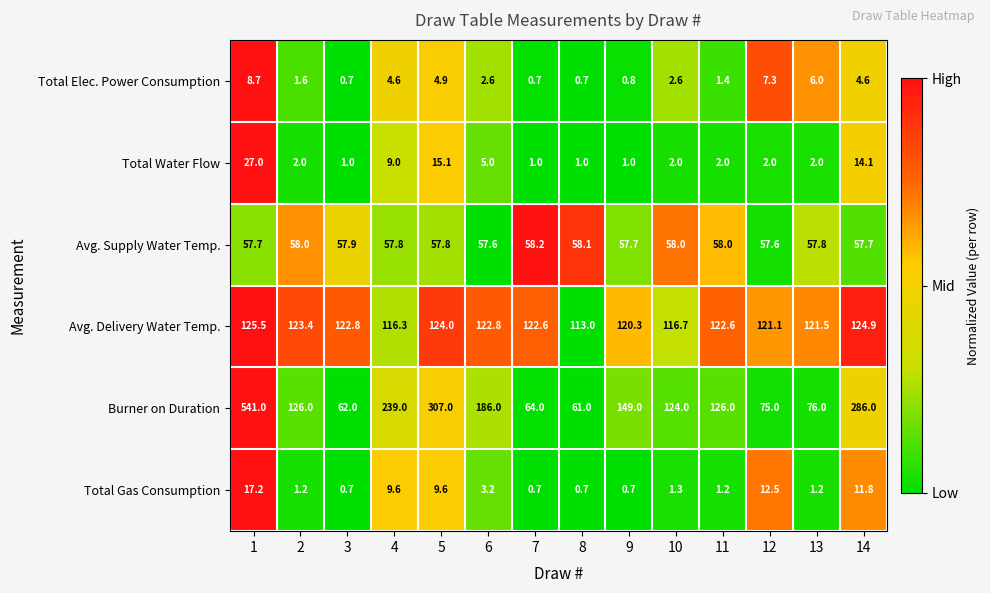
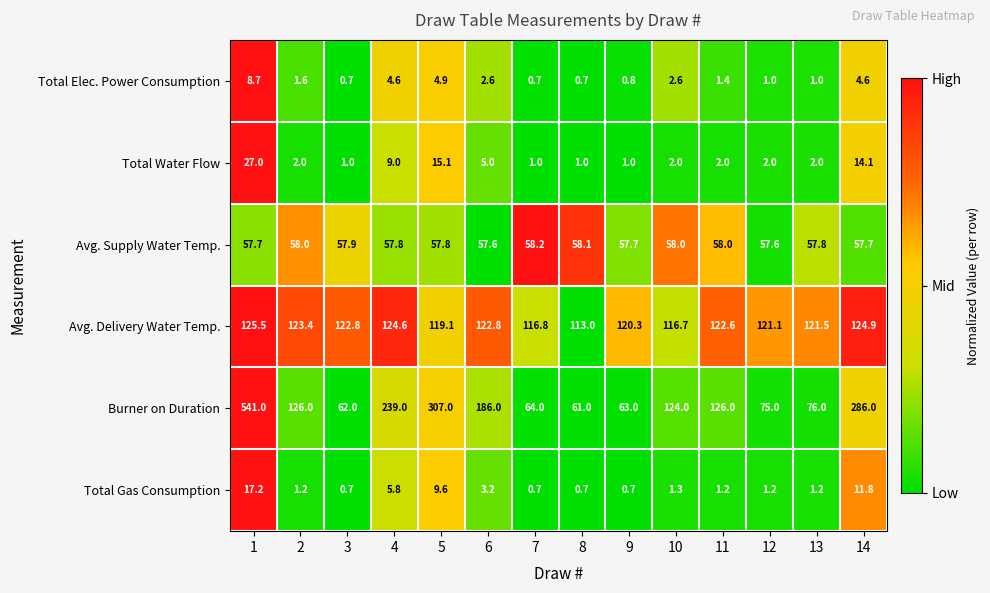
  {
    "Total Elec. Power Consumption": {
      "1": 8.7,
      "2": 1.6,
      "3": 0.7,
      "4": 4.6,
      "5": 4.9,
      "6": 2.6,
      "7": 0.7,
      "8": 0.7,
      "9": 0.8,
      "10": 2.6,
      "11": 1.4,
-     "12": 7.3,
-     "13": 6.0,
+     "12": 1.0,
+     "13": 1.0,
      "14": 4.6
    },
    "Total Water Flow": {
      "1": 27.0,
      "2": 2.0,
      "3": 1.0,
      "4": 9.0,
      "5": 15.1,
      "6": 5.0,
      "7": 1.0,
      "8": 1.0,
      "9": 1.0,
      "10": 2.0,
      "11": 2.0,
      "12": 2.0,
      "13": 2.0,
      "14": 14.1
    },
    "Avg. Supply Water Temp.": {
      "1": 57.7,
      "2": 58.0,
      "3": 57.9,
      "4": 57.8,
      "5": 57.8,
      "6": 57.6,
      "7": 58.2,
      "8": 58.1,
      "9": 57.7,
      "10": 58.0,
      "11": 58.0,
      "12": 57.6,
      "13": 57.8,
      "14": 57.7
    },
    "Avg. Delivery Water Temp.": {
      "1": 125.5,
      "2": 123.4,
      "3": 122.8,
-     "4": 116.3,
-     "5": 124.0,
+     "4": 124.6,
+     "5": 119.1,
      "6": 122.8,
-     "7": 122.6,
+     "7": 116.8,
      "8": 113.0,
      "9": 120.3,
      "10": 116.7,
      "11": 122.6,
      "12": 121.1,
      "13": 121.5,
      "14": 124.9
    },
    "Burner on Duration": {
      "1": 541.0,
      "2": 126.0,
      "3": 62.0,
      "4": 239.0,
      "5": 307.0,
      "6": 186.0,
      "7": 64.0,
      "8": 61.0,
-     "9": 149.0,
+     "9": 63.0,
      "10": 124.0,
      "11": 126.0,
      "12": 75.0,
      "13": 76.0,
      "14": 286.0
    },
    "Total Gas Consumption": {
      "1": 17.2,
      "2": 1.2,
      "3": 0.7,
-     "4": 9.6,
+     "4": 5.8,
      "5": 9.6,
      "6": 3.2,
      "7": 0.7,
      "8": 0.7,
      "9": 0.7,
      "10": 1.3,
      "11": 1.2,
-     "12": 12.5,
+     "12": 1.2,
      "13": 1.2,
      "14": 11.8
    }
  }
